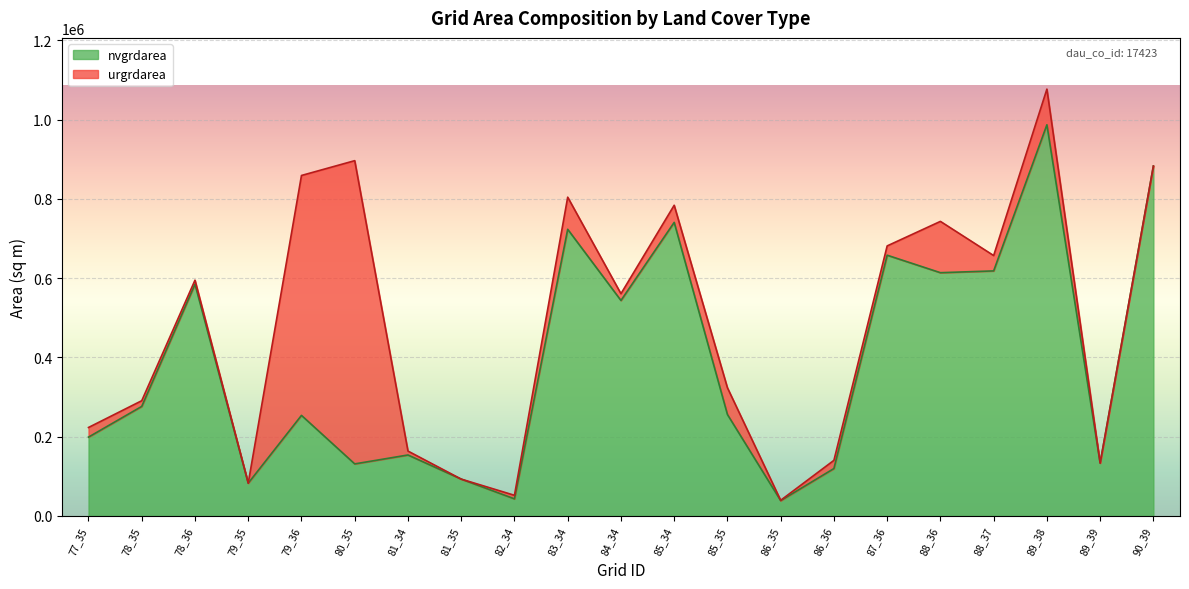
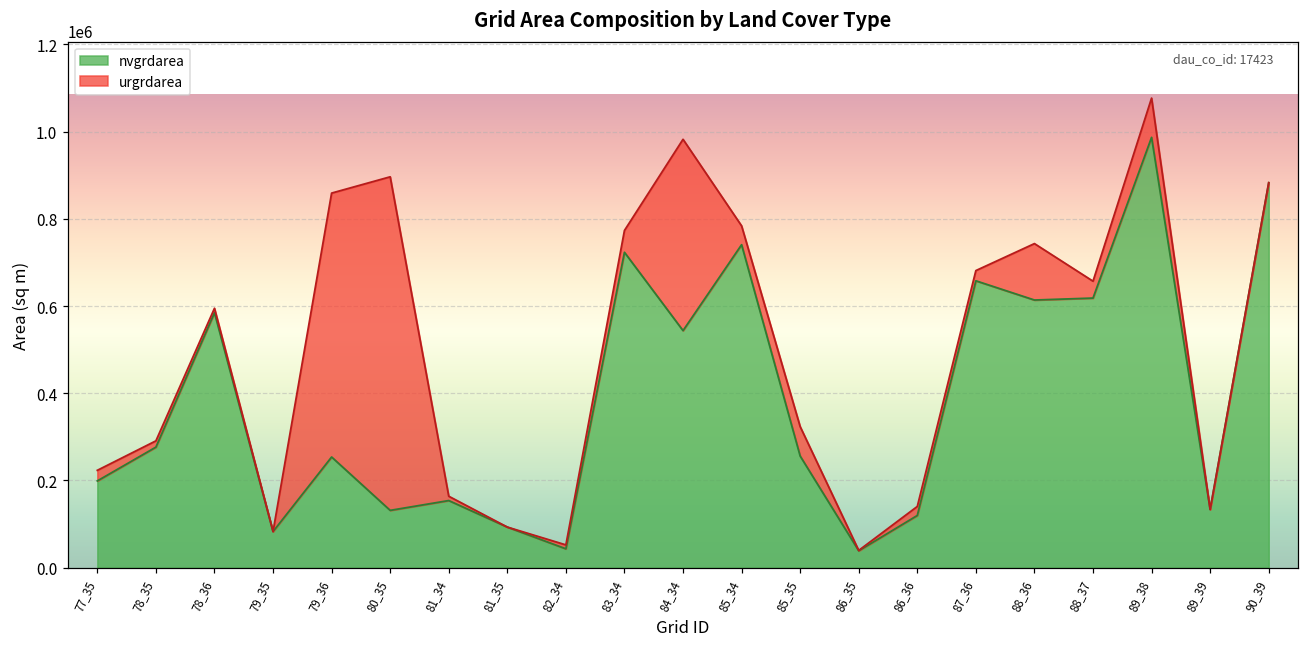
  {
    "nvgrdarea": {
      "77_35": 200000,
      "78_35": 280000,
      "78_36": 580000,
      "79_36": 250000,
      "80_35": 130000,
      "81_34": 150000,
      "82_34": 40000,
      "83_34": 720000,
      "84_34": 540000,
      "85_34": 740000,
      "85_35": 260000,
      "86_36": 120000,
      "87_36": 660000,
      "88_36": 610000,
      "88_37": 620000,
      "89_38": 990000
    },
    "urgrdarea": {
      "77_35": 20000,
      "78_35": 10000,
      "78_36": 10000,
      "79_36": 610000,
      "80_35": 770000,
      "81_34": 10000,
      "82_34": 10000,
-     "83_34": 80000,
-     "84_34": 20000,
+     "83_34": 50000,
+     "84_34": 440000,
      "85_34": 40000,
      "85_35": 70000,
      "86_36": 20000,
      "87_36": 20000,
      "88_36": 130000,
      "88_37": 40000,
      "89_38": 90000
    }
  }
